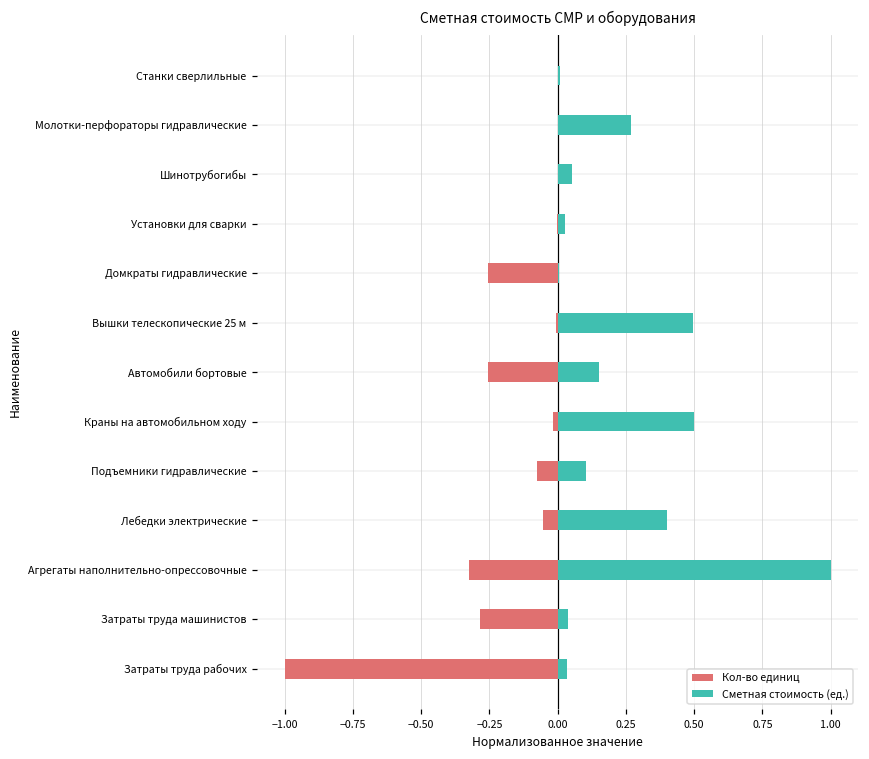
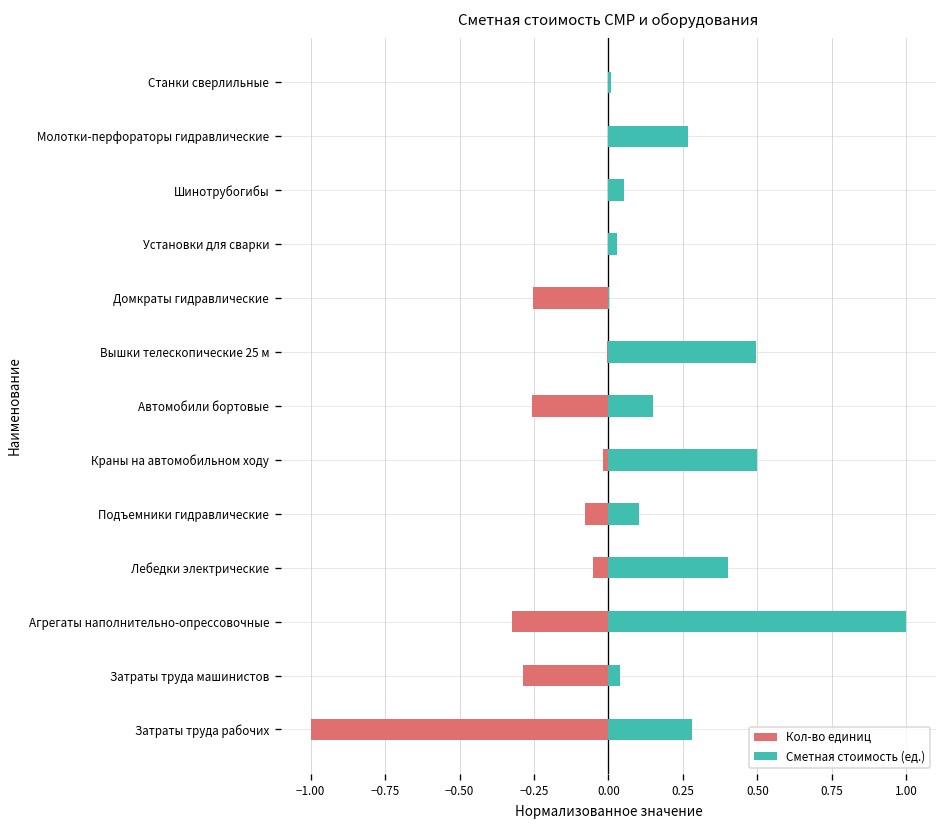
  {
    "Кол-во единиц": {
      "Домкраты гидравлические": -0.25,
      "Автомобили бортовые": -0.26,
      "Краны на автомобильном ходу": -0.02,
      "Подъемники гидравлические": -0.08,
      "Лебедки электрические": -0.05,
      "Агрегаты наполнительно-опрессовочные": -0.33,
      "Затраты труда машинистов": -0.29,
      "Затраты труда рабочих": -1.00
    },
    "Сметная стоимость (ед.)": {
      "Молотки-перфораторы гидравлические": 0.27,
      "Шинотрубогибы": 0.05,
      "Установки для сварки": 0.03,
      "Вышки телескопические 25 м": 0.50,
      "Автомобили бортовые": 0.15,
      "Краны на автомобильном ходу": 0.50,
      "Подъемники гидравлические": 0.10,
      "Лебедки электрические": 0.40,
      "Агрегаты наполнительно-опрессовочные": 1.00,
      "Затраты труда машинистов": 0.04,
-     "Затраты труда рабочих": 0.03
+     "Затраты труда рабочих": 0.28
    }
  }
